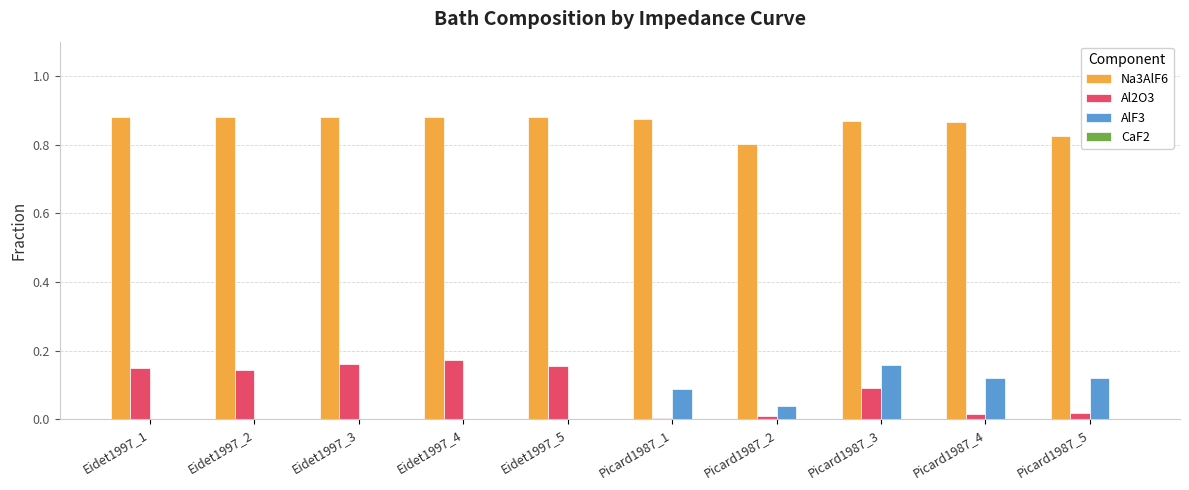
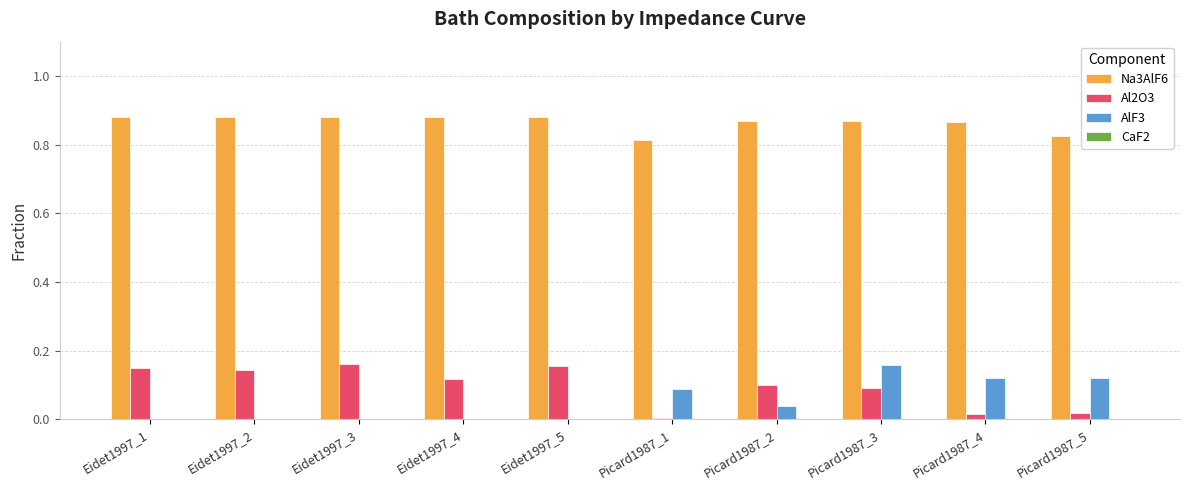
  {
    "Na3AlF6": {
      "Eidet1997_1": 0.88,
      "Eidet1997_2": 0.88,
      "Eidet1997_3": 0.88,
      "Eidet1997_4": 0.88,
      "Eidet1997_5": 0.88,
-     "Picard1987_1": 0.88,
-     "Picard1987_2": 0.80,
+     "Picard1987_1": 0.81,
+     "Picard1987_2": 0.87,
      "Picard1987_3": 0.87,
      "Picard1987_4": 0.87,
      "Picard1987_5": 0.83
    },
    "Al2O3": {
      "Eidet1997_1": 0.15,
      "Eidet1997_2": 0.15,
      "Eidet1997_3": 0.16,
-     "Eidet1997_4": 0.17,
+     "Eidet1997_4": 0.12,
      "Eidet1997_5": 0.16,
-     "Picard1987_2": 0.01,
+     "Picard1987_2": 0.10,
      "Picard1987_3": 0.09,
      "Picard1987_4": 0.01,
      "Picard1987_5": 0.02
    },
    "AlF3": {
      "Eidet1997_1": 0.00,
      "Eidet1997_2": 0.00,
      "Eidet1997_3": 0.00,
      "Eidet1997_4": 0.00,
      "Eidet1997_5": 0.00,
      "Picard1987_1": 0.09,
      "Picard1987_2": 0.04,
      "Picard1987_3": 0.16,
      "Picard1987_4": 0.12,
      "Picard1987_5": 0.12
    },
    "CaF2": {
      "Eidet1997_1": 0.00,
      "Eidet1997_2": 0.00,
      "Eidet1997_3": 0.00,
      "Eidet1997_4": 0.00,
      "Eidet1997_5": 0.00,
      "Picard1987_1": 0.00,
      "Picard1987_2": 0.00,
      "Picard1987_3": 0.00,
      "Picard1987_4": 0.00,
      "Picard1987_5": 0.00
    }
  }
